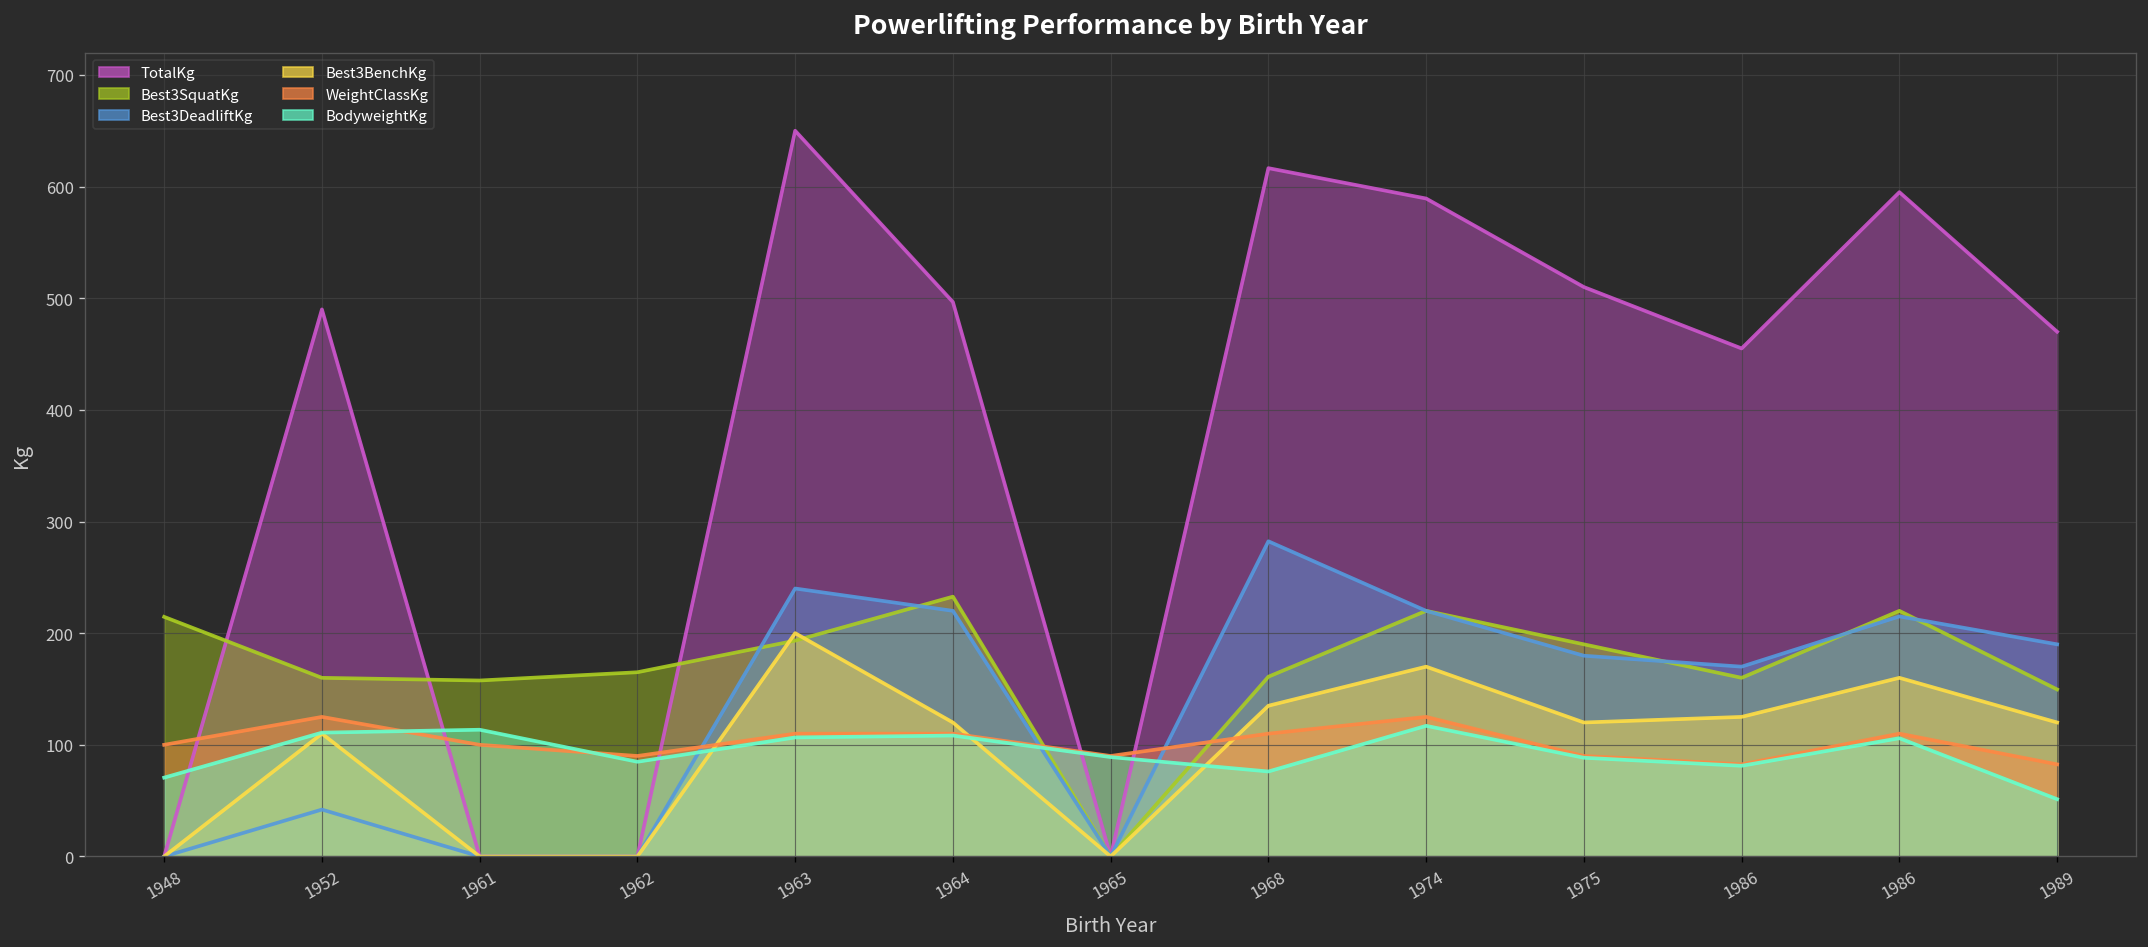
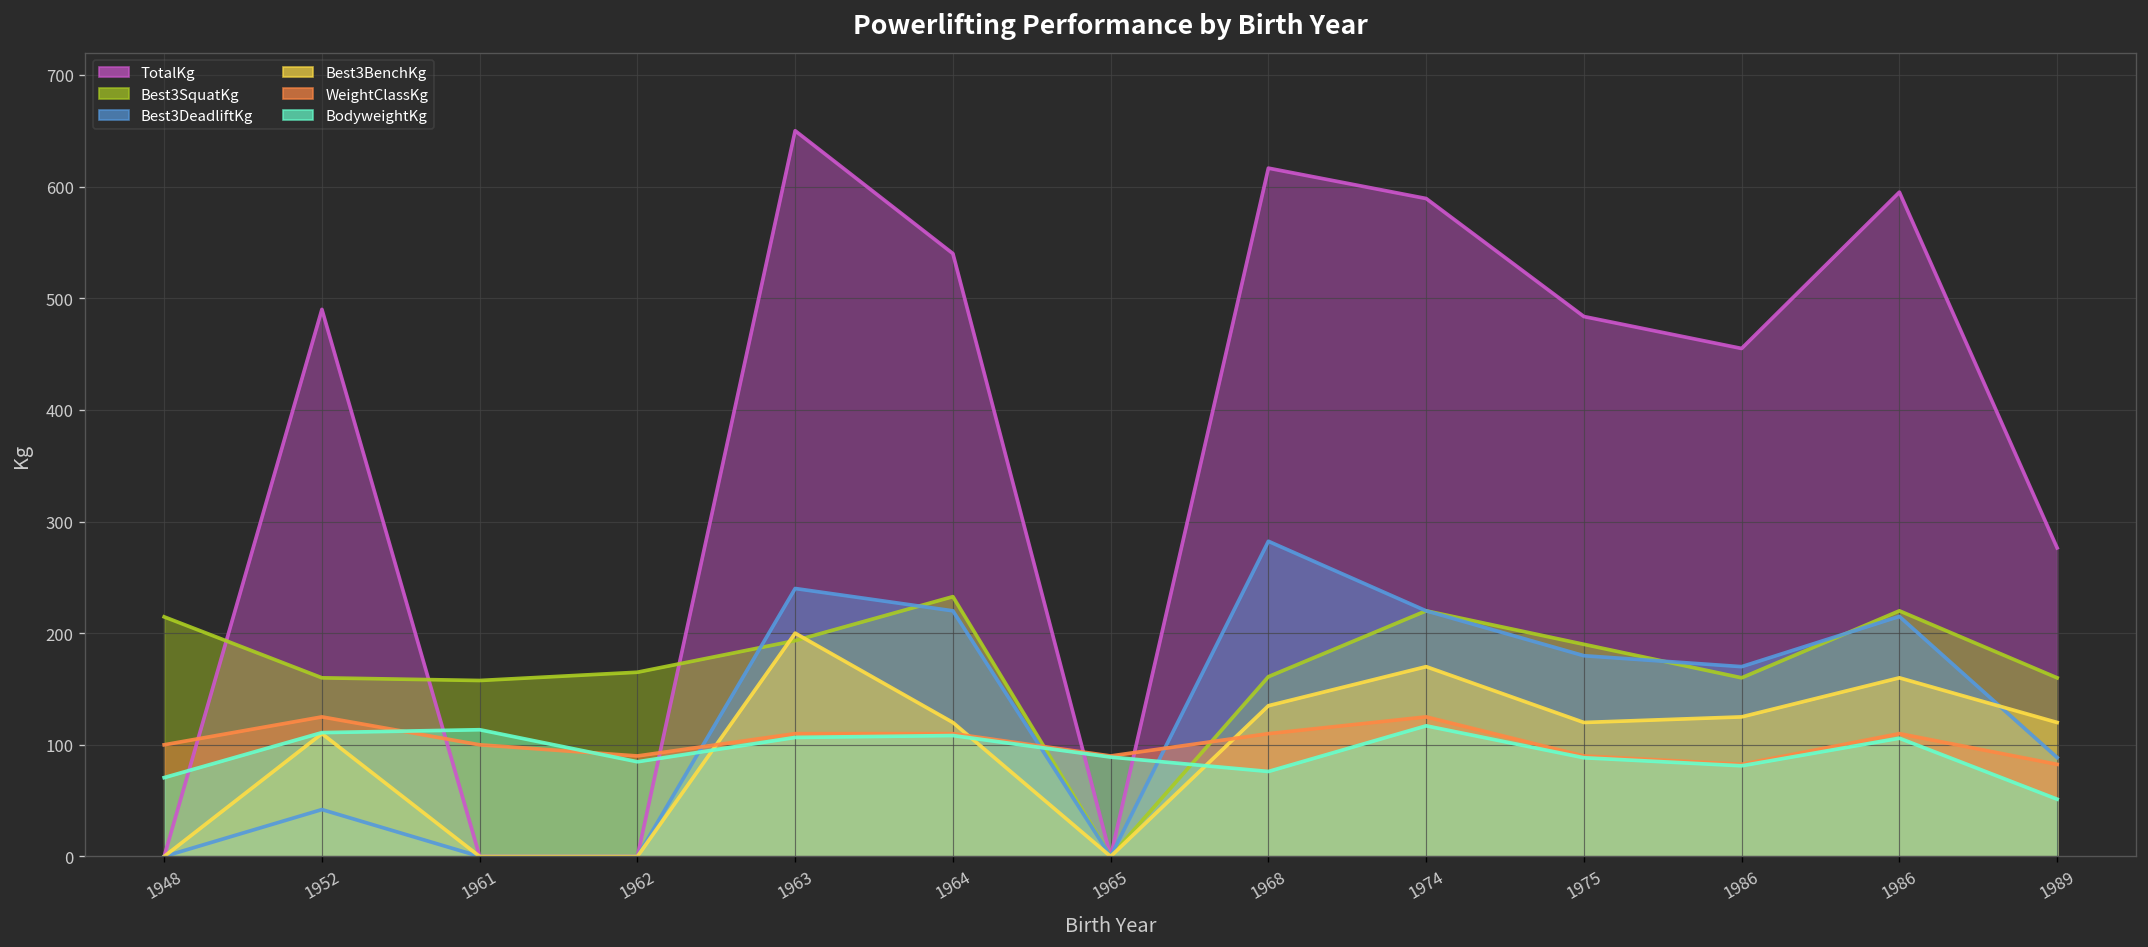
  {
    "TotalKg": {
      "1952": 490,
      "1963": 650,
-     "1964": 500,
+     "1964": 540,
      "1968": 620,
      "1974": 590,
-     "1975": 510,
-     "1989": 470
+     "1975": 480,
+     "1989": 280
    },
    "Best3SquatKg": {
      "1948": 210,
      "1952": 160,
      "1961": 160,
      "1962": 170,
      "1963": 190,
      "1964": 230,
      "1968": 160,
      "1975": 190,
-     "1989": 150
+     "1989": 160
    },
    "Best3DeadliftKg": {
      "1952": 40,
      "1963": 240,
      "1964": 220,
      "1968": 280,
      "1975": 180,
-     "1989": 190
+     "1989": 90
    },
    "BodyweightKg": {
      "1948": 70,
      "1961": 110,
      "1962": 80,
      "1963": 110,
      "1968": 80,
      "1974": 120,
      "1989": 50
    }
  }
